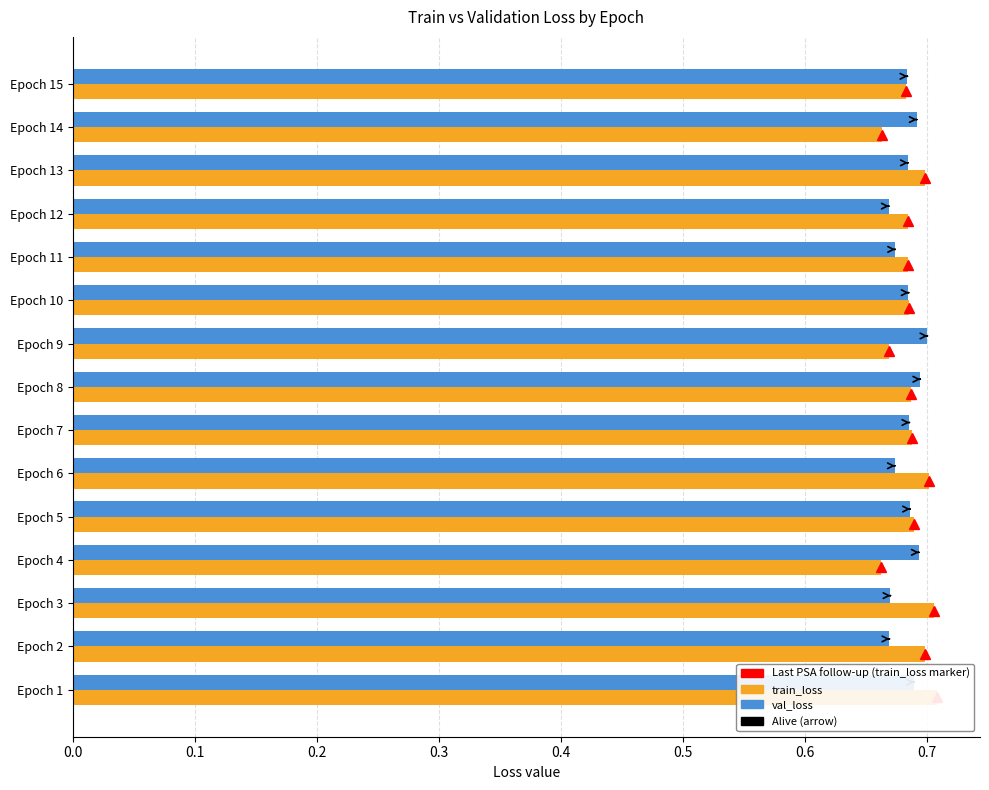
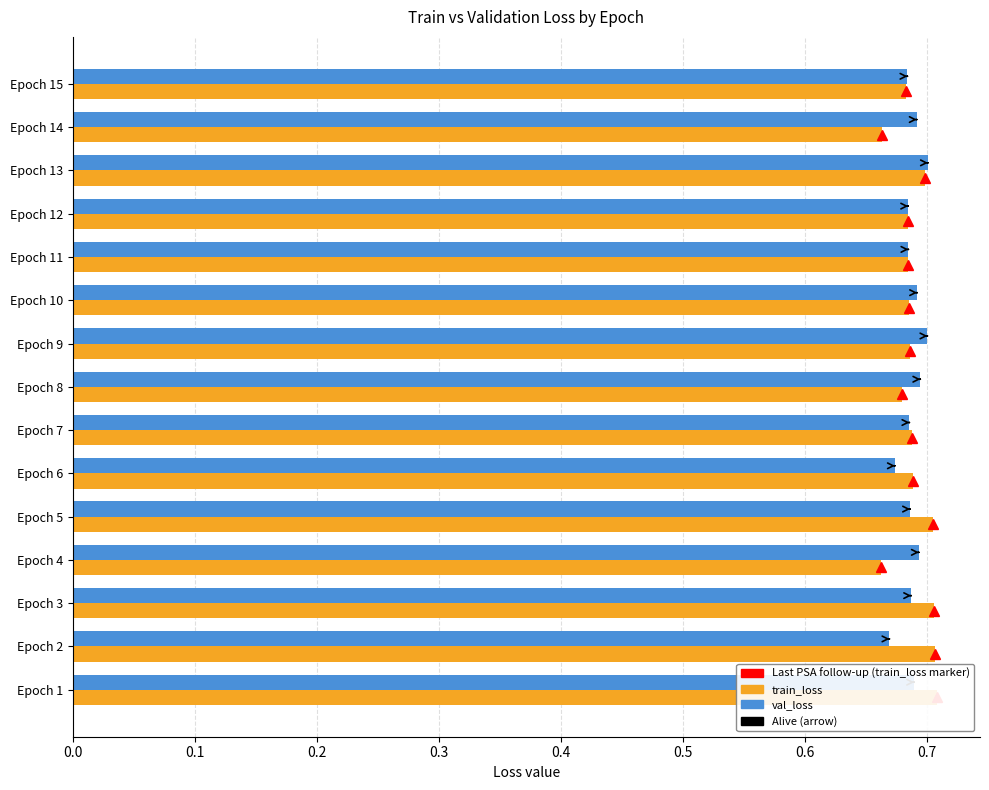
  {
    "val_loss": {
      "Epoch 15": 0.684,
      "Epoch 14": 0.691,
-     "Epoch 13": 0.684,
-     "Epoch 12": 0.668,
-     "Epoch 11": 0.674,
-     "Epoch 10": 0.685,
+     "Epoch 13": 0.700,
+     "Epoch 12": 0.684,
+     "Epoch 11": 0.684,
+     "Epoch 10": 0.692,
      "Epoch 9": 0.700,
      "Epoch 8": 0.694,
      "Epoch 7": 0.685,
      "Epoch 6": 0.673,
      "Epoch 5": 0.686,
      "Epoch 4": 0.693,
-     "Epoch 3": 0.670,
+     "Epoch 3": 0.687,
      "Epoch 2": 0.669
    },
    "train_loss": {
      "Epoch 15": 0.682,
      "Epoch 14": 0.663,
      "Epoch 13": 0.698,
      "Epoch 12": 0.684,
      "Epoch 11": 0.685,
      "Epoch 10": 0.685,
-     "Epoch 9": 0.669,
-     "Epoch 8": 0.686,
+     "Epoch 9": 0.686,
+     "Epoch 8": 0.679,
      "Epoch 7": 0.687,
-     "Epoch 6": 0.702,
-     "Epoch 5": 0.689,
+     "Epoch 6": 0.688,
+     "Epoch 5": 0.704,
      "Epoch 4": 0.662,
      "Epoch 3": 0.705,
-     "Epoch 2": 0.698
+     "Epoch 2": 0.707
    }
  }
